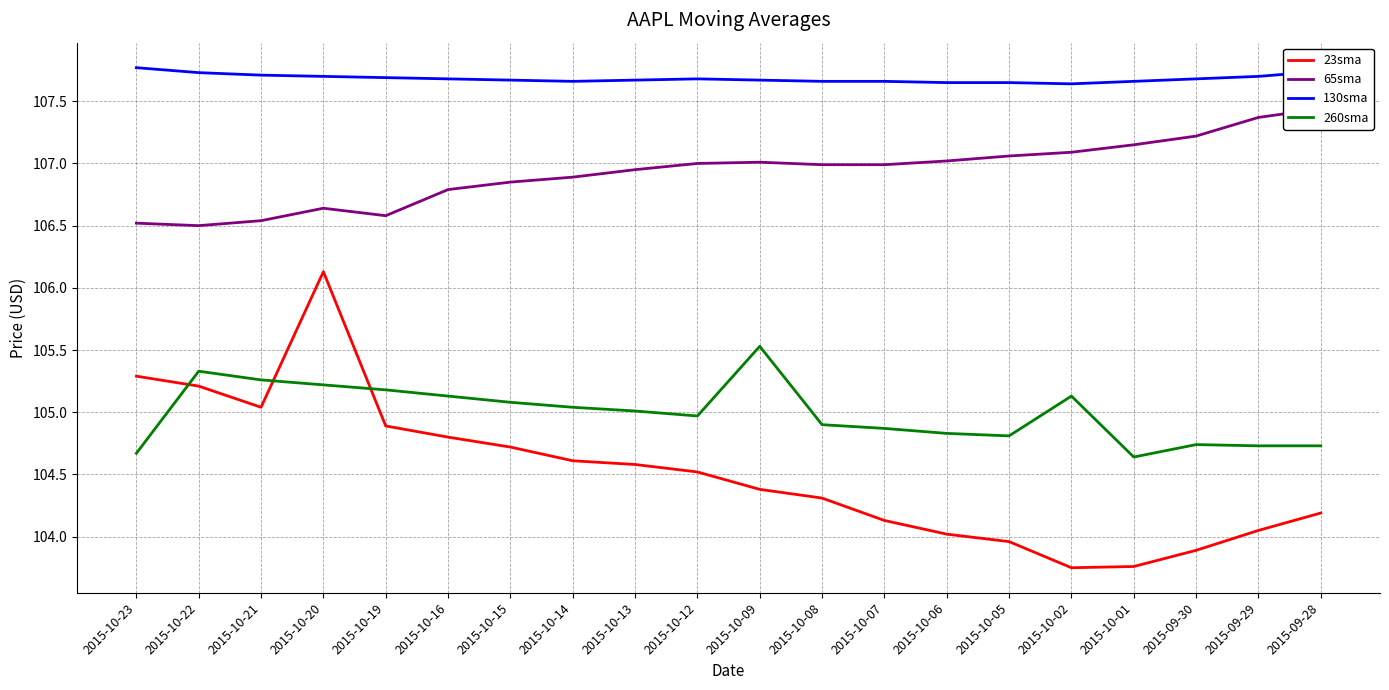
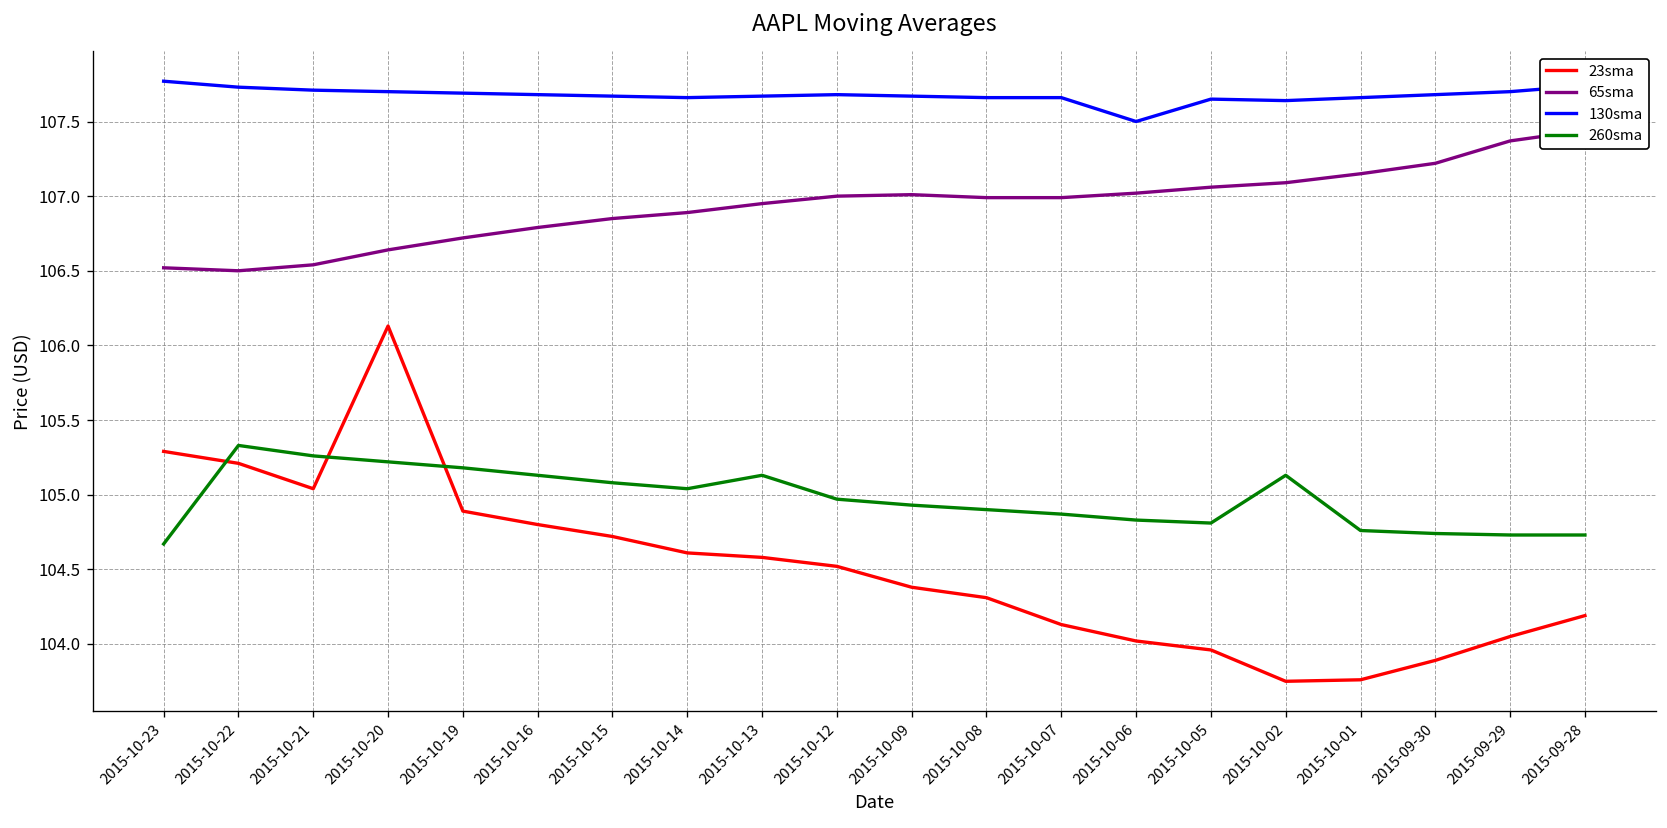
  {
    "23sma": {
      "2015-10-23": 105.29,
      "2015-10-22": 105.21,
      "2015-10-21": 105.04,
      "2015-10-20": 106.13,
      "2015-10-19": 104.89,
      "2015-10-16": 104.80,
      "2015-10-15": 104.72,
      "2015-10-14": 104.61,
      "2015-10-13": 104.58,
      "2015-10-12": 104.52,
      "2015-10-09": 104.38,
      "2015-10-08": 104.31,
      "2015-10-07": 104.13,
      "2015-10-06": 104.02,
      "2015-10-05": 103.96,
      "2015-10-02": 103.75,
      "2015-10-01": 103.76,
      "2015-09-30": 103.89,
      "2015-09-29": 104.05,
      "2015-09-28": 104.19
    },
    "65sma": {
      "2015-10-23": 106.52,
      "2015-10-22": 106.50,
      "2015-10-21": 106.54,
      "2015-10-20": 106.64,
-     "2015-10-19": 106.58,
+     "2015-10-19": 106.72,
      "2015-10-16": 106.79,
      "2015-10-15": 106.85,
      "2015-10-14": 106.89,
      "2015-10-13": 106.95,
      "2015-10-12": 107.00,
      "2015-10-09": 107.01,
      "2015-10-08": 106.99,
      "2015-10-07": 106.99,
      "2015-10-06": 107.02,
      "2015-10-05": 107.06,
      "2015-10-02": 107.09,
      "2015-10-01": 107.15,
      "2015-09-30": 107.22,
      "2015-09-29": 107.37
    },
    "130sma": {
      "2015-10-23": 107.77,
      "2015-10-22": 107.73,
      "2015-10-21": 107.71,
      "2015-10-20": 107.70,
      "2015-10-19": 107.69,
      "2015-10-16": 107.68,
      "2015-10-15": 107.67,
      "2015-10-14": 107.66,
      "2015-10-13": 107.67,
      "2015-10-12": 107.68,
      "2015-10-09": 107.67,
      "2015-10-08": 107.66,
      "2015-10-07": 107.66,
-     "2015-10-06": 107.65,
+     "2015-10-06": 107.50,
      "2015-10-05": 107.65,
      "2015-10-02": 107.64,
      "2015-10-01": 107.66,
      "2015-09-30": 107.68,
      "2015-09-29": 107.70
    },
    "260sma": {
      "2015-10-23": 104.67,
      "2015-10-22": 105.33,
      "2015-10-21": 105.26,
      "2015-10-20": 105.22,
      "2015-10-19": 105.18,
      "2015-10-16": 105.13,
      "2015-10-15": 105.08,
      "2015-10-14": 105.04,
-     "2015-10-13": 105.01,
+     "2015-10-13": 105.13,
      "2015-10-12": 104.97,
-     "2015-10-09": 105.53,
+     "2015-10-09": 104.93,
      "2015-10-08": 104.90,
      "2015-10-07": 104.87,
      "2015-10-06": 104.83,
      "2015-10-05": 104.81,
      "2015-10-02": 105.13,
-     "2015-10-01": 104.64,
+     "2015-10-01": 104.76,
      "2015-09-30": 104.74,
      "2015-09-29": 104.73,
      "2015-09-28": 104.73
    }
  }
